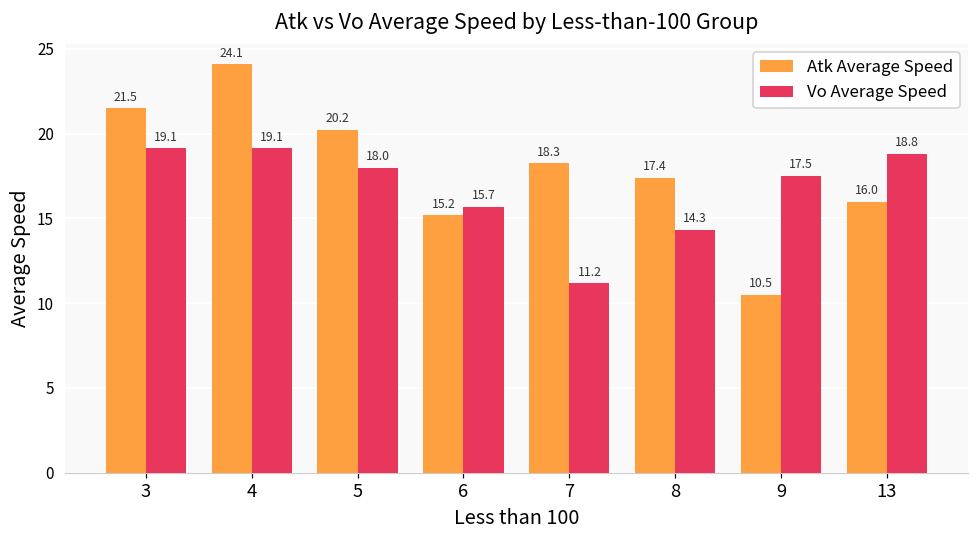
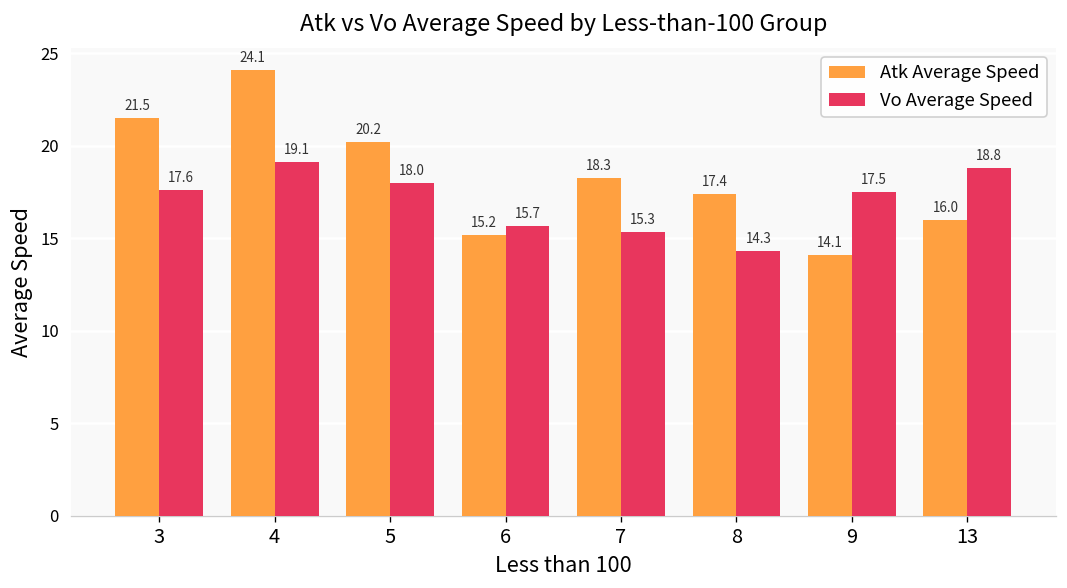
  {
    "Atk Average Speed": {
      "3": 21.5,
      "4": 24.1,
      "5": 20.2,
      "6": 15.2,
      "7": 18.3,
      "8": 17.4,
-     "9": 10.5,
+     "9": 14.1,
      "13": 16.0
    },
    "Vo Average Speed": {
-     "3": 19.1,
+     "3": 17.6,
      "4": 19.1,
      "5": 18.0,
      "6": 15.7,
-     "7": 11.2,
+     "7": 15.3,
      "8": 14.3,
      "9": 17.5,
      "13": 18.8
    }
  }
